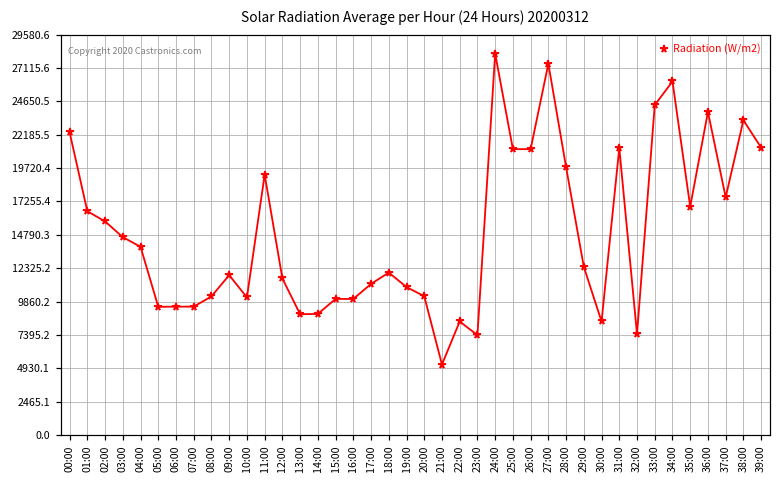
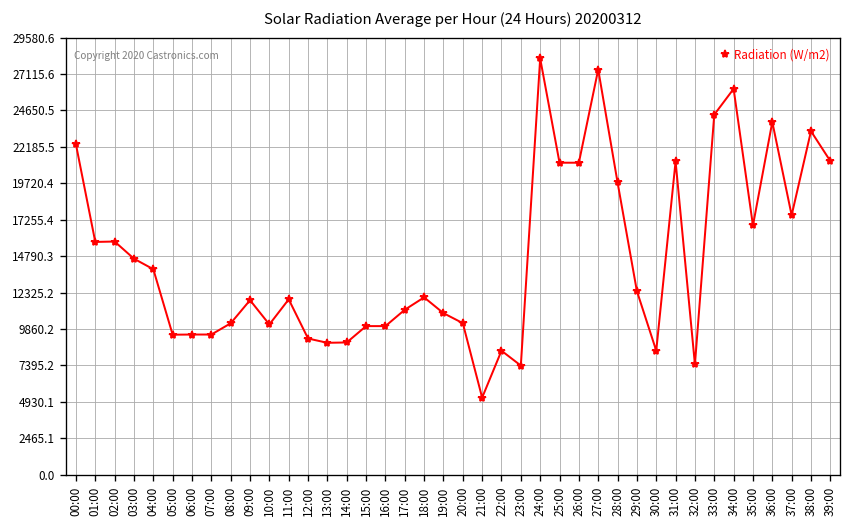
  {
    "00:00": 22400,
-   "01:00": 16500,
+   "01:00": 15800,
    "02:00": 15800,
    "03:00": 14600,
    "04:00": 13900,
    "05:00": 9500,
    "06:00": 9500,
    "07:00": 9500,
    "08:00": 10200,
    "09:00": 11800,
    "10:00": 10200,
-   "11:00": 19200,
-   "12:00": 11600,
+   "11:00": 11900,
+   "12:00": 9200,
    "13:00": 8900,
    "14:00": 8900,
    "15:00": 10100,
    "16:00": 10100,
    "17:00": 11200,
    "18:00": 12000,
    "19:00": 10900,
    "20:00": 10300,
    "21:00": 5200,
    "22:00": 8400,
    "23:00": 7400,
    "24:00": 28200,
    "25:00": 21100,
    "26:00": 21100,
    "27:00": 27400,
    "28:00": 19800,
    "29:00": 12400,
    "30:00": 8400,
    "31:00": 21200,
    "32:00": 7500,
    "33:00": 24400,
    "34:00": 26100,
    "35:00": 16900,
    "36:00": 23900,
    "37:00": 17600,
    "38:00": 23300,
    "39:00": 21200
  }
